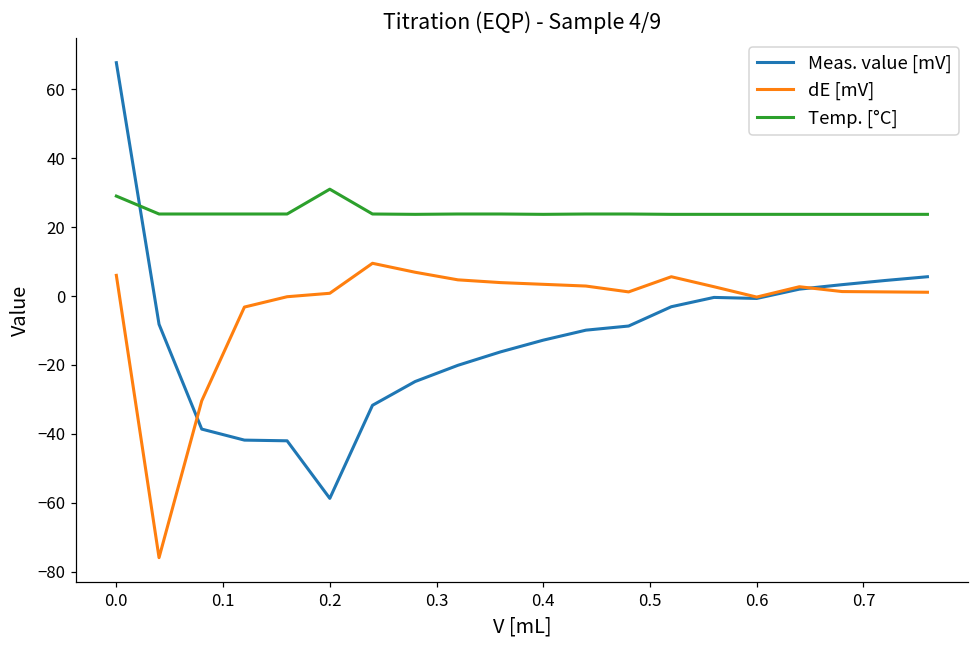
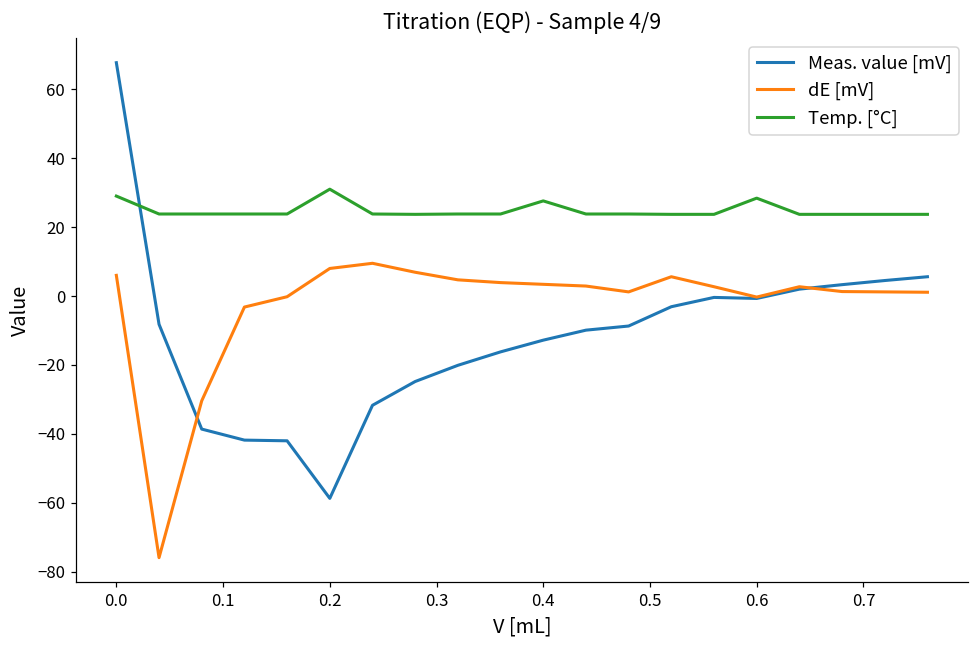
  {
    "Meas. value [mV]": {
      "0.0": 68,
      "0.2": -59,
      "0.4": -13
    },
    "dE [mV]": {
      "0.0": 6,
-     "0.2": 1,
+     "0.2": 8,
      "0.4": 3
    },
    "Temp. [°C]": {
      "0.0": 29,
      "0.2": 31,
-     "0.4": 24,
-     "0.6": 24
+     "0.4": 28,
+     "0.6": 28
    }
  }
